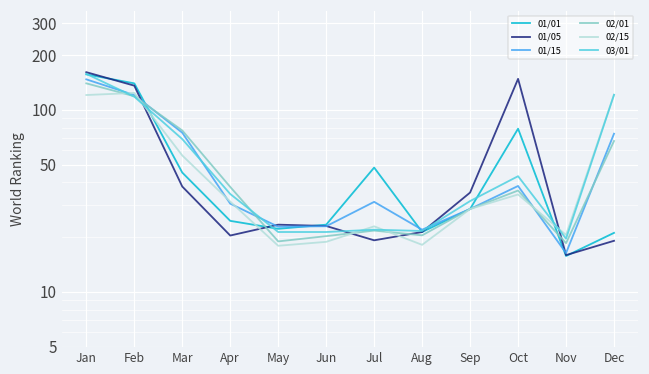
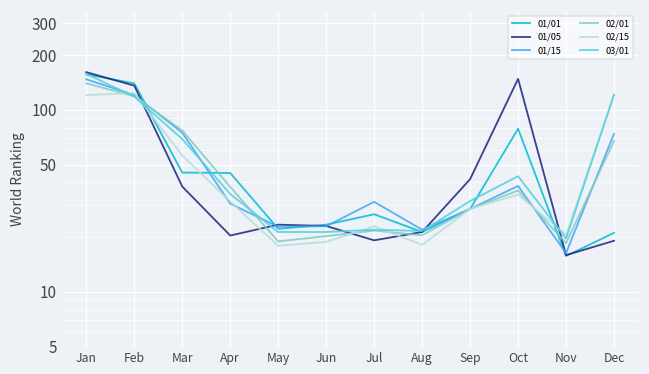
  {
    "01/01": {
      "Mar": 45,
-     "Apr": 25,
-     "Jul": 48,
+     "Apr": 45,
+     "Jul": 27,
      "Oct": 80,
      "Dec": 21
    },
    "01/05": {
      "Mar": 38,
      "Apr": 20,
      "Jul": 19,
-     "Sep": 35,
+     "Sep": 42,
      "Oct": 150,
      "Dec": 19
    }
  }
